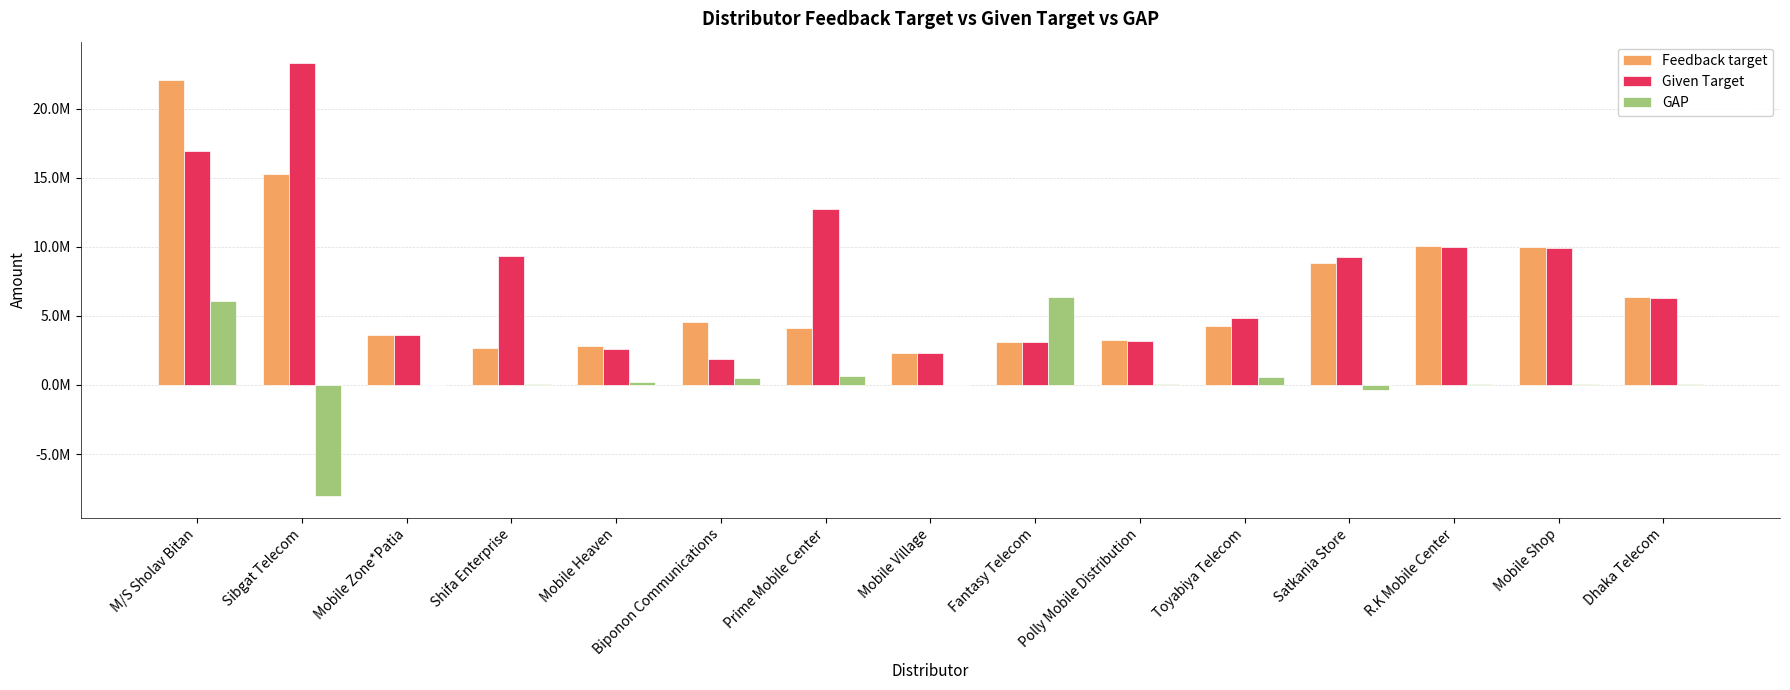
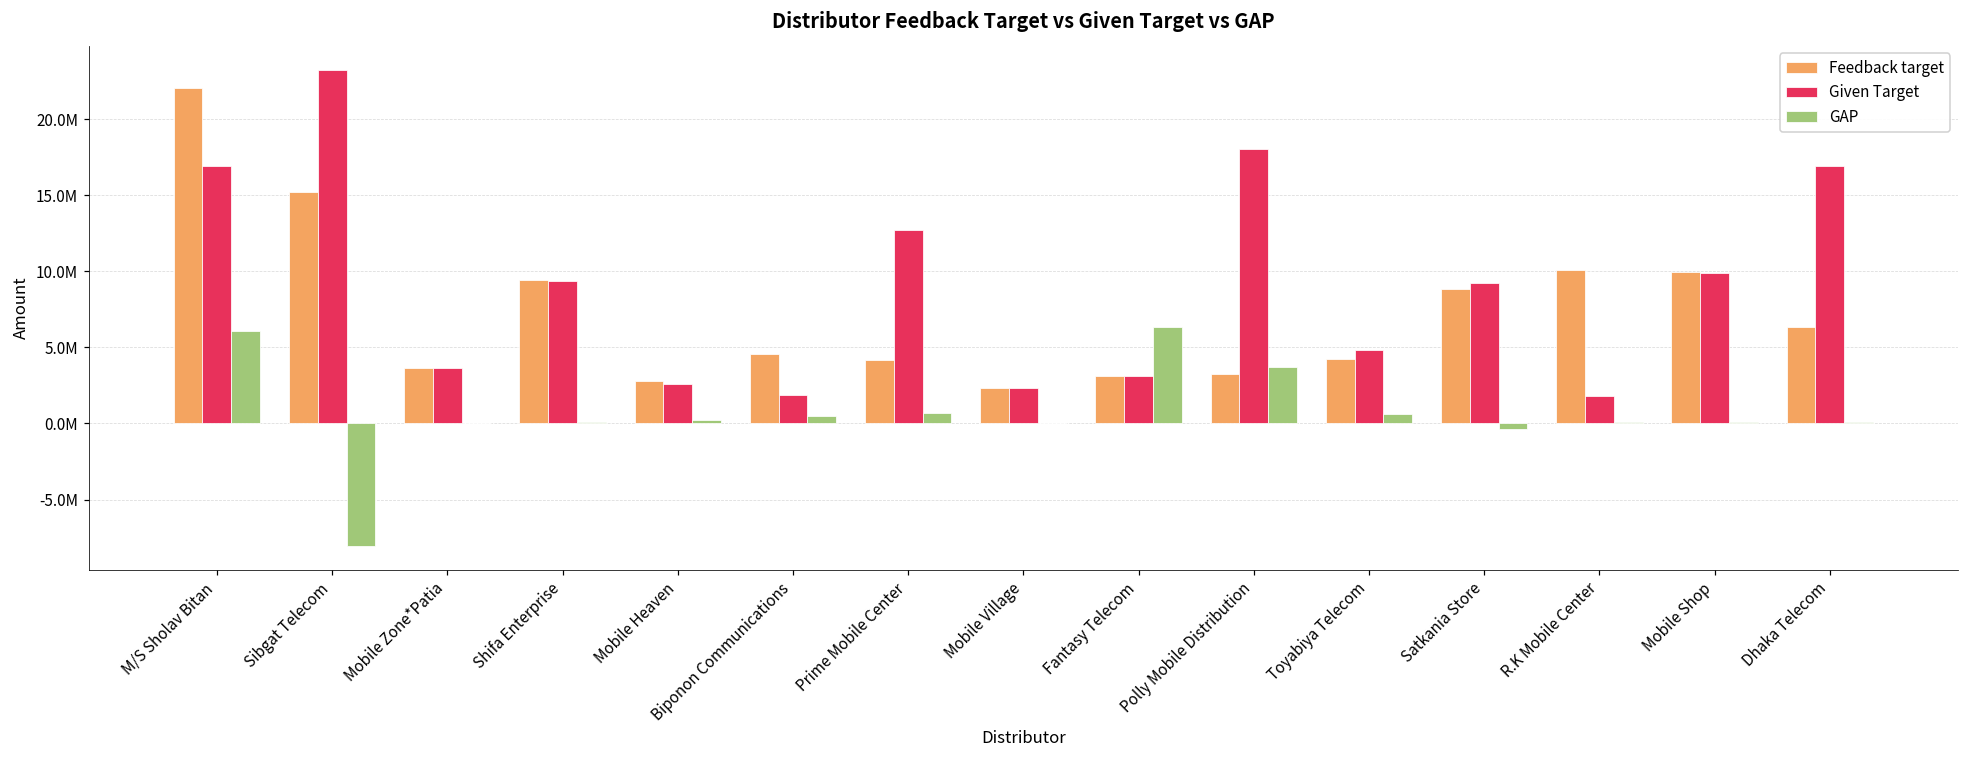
  {
    "Feedback target": {
      "M/S Sholav Bitan": 22100000,
      "Sibgat Telecom": 15200000,
      "Mobile Zone*Patia": 3600000,
-     "Shifa Enterprise": 2700000,
+     "Shifa Enterprise": 9400000,
      "Mobile Heaven": 2800000,
      "Biponon Communications": 4600000,
      "Prime Mobile Center": 4200000,
      "Mobile Village": 2300000,
      "Fantasy Telecom": 3100000,
      "Polly Mobile Distribution": 3300000,
      "Toyabiya Telecom": 4200000,
      "Satkania Store": 8800000,
      "R.K Mobile Center": 10100000,
      "Mobile Shop": 10000000,
      "Dhaka Telecom": 6400000
    },
    "Given Target": {
      "M/S Sholav Bitan": 16900000,
      "Sibgat Telecom": 23300000,
      "Mobile Zone*Patia": 3600000,
      "Shifa Enterprise": 9300000,
      "Mobile Heaven": 2600000,
      "Biponon Communications": 1900000,
      "Prime Mobile Center": 12800000,
      "Mobile Village": 2300000,
      "Fantasy Telecom": 3100000,
-     "Polly Mobile Distribution": 3200000,
+     "Polly Mobile Distribution": 18100000,
      "Toyabiya Telecom": 4800000,
      "Satkania Store": 9200000,
-     "R.K Mobile Center": 10000000,
+     "R.K Mobile Center": 1800000,
      "Mobile Shop": 9900000,
-     "Dhaka Telecom": 6300000
+     "Dhaka Telecom": 16900000
    },
    "GAP": {
      "M/S Sholav Bitan": 6100000,
      "Sibgat Telecom": -8000000,
      "Mobile Zone*Patia": 0,
      "Mobile Heaven": 200000,
      "Biponon Communications": 500000,
      "Prime Mobile Center": 700000,
      "Mobile Village": 0,
      "Fantasy Telecom": 6400000,
-     "Polly Mobile Distribution": 100000,
+     "Polly Mobile Distribution": 3700000,
      "Toyabiya Telecom": 600000,
      "Satkania Store": -400000
    }
  }
